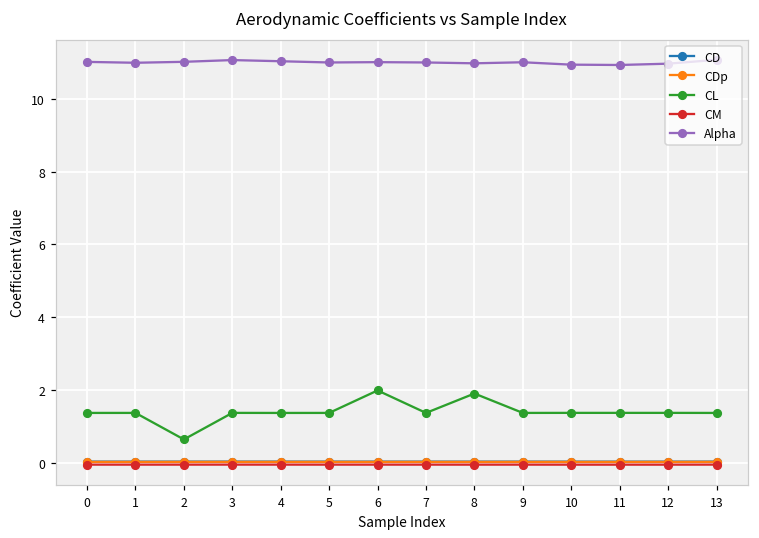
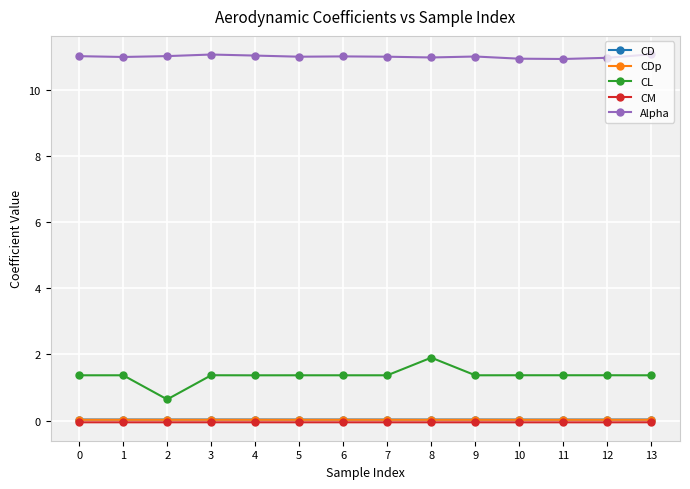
  {
    "CL": {
      "0": 1.4,
      "1": 1.4,
      "2": 0.6,
      "3": 1.4,
      "4": 1.4,
      "5": 1.4,
-     "6": 2.0,
+     "6": 1.4,
      "7": 1.4,
      "8": 1.9,
      "9": 1.4,
      "10": 1.4,
      "11": 1.4,
      "12": 1.4,
      "13": 1.4
    },
    "Alpha": {
      "0": 11.0,
      "1": 11.0,
      "2": 11.0,
      "3": 11.1,
      "4": 11.0,
      "5": 11.0,
      "6": 11.0,
      "7": 11.0,
      "8": 11.0,
      "9": 11.0,
      "10": 10.9,
      "11": 10.9
    }
  }
